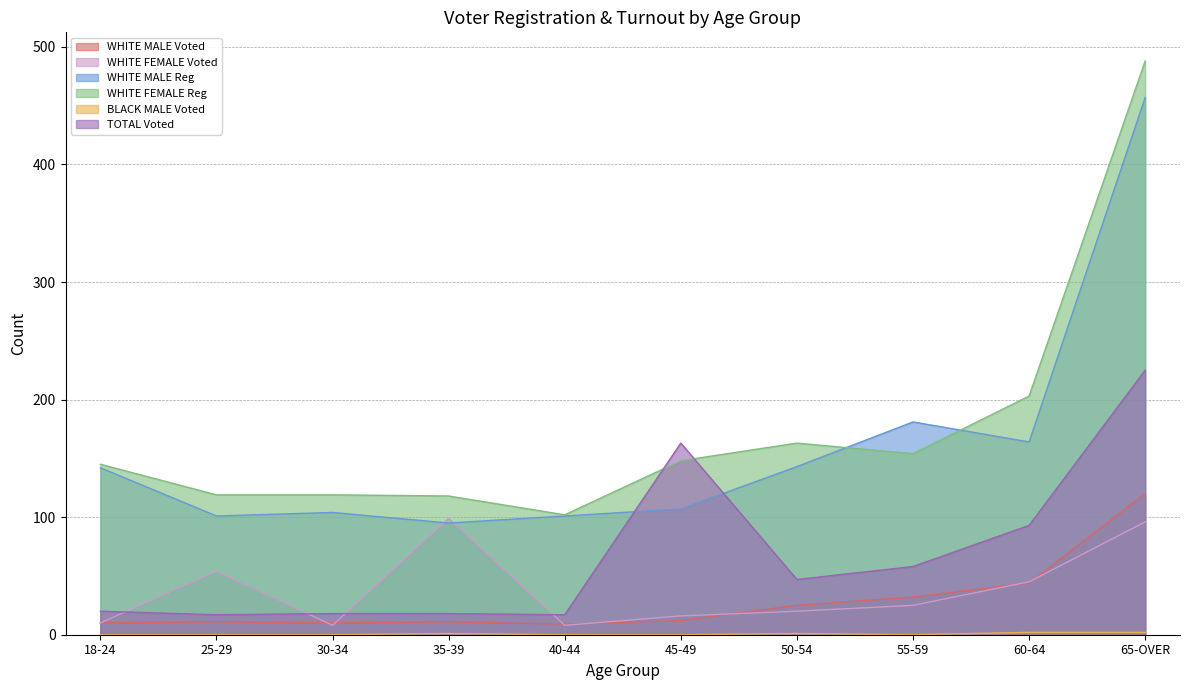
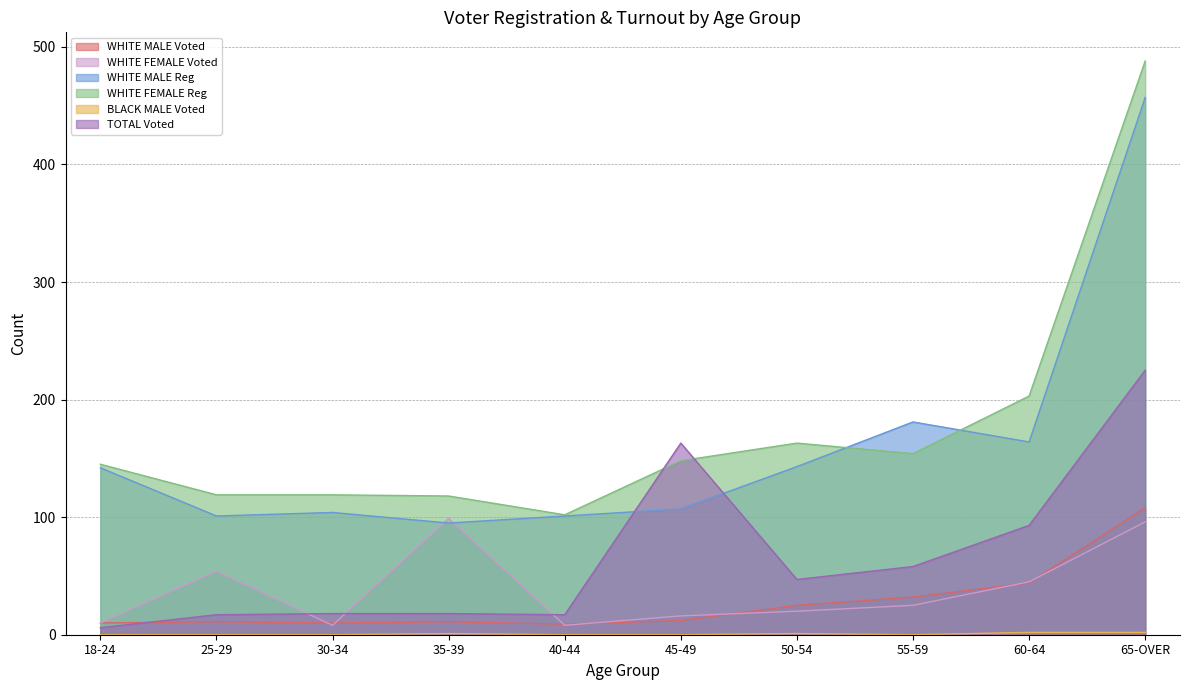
  {
    "WHITE MALE Voted": {
      "25-29": 11,
      "35-39": 11,
      "45-49": 12,
      "50-54": 25,
      "55-59": 32,
-     "65-OVER": 120
+     "65-OVER": 108
    },
    "WHITE FEMALE Voted": {
      "25-29": 54,
      "35-39": 99,
      "45-49": 16,
      "50-54": 20,
      "55-59": 25,
      "65-OVER": 96
    },
    "WHITE MALE Reg": {
      "18-24": 142,
      "25-29": 101,
      "30-34": 104,
      "35-39": 95,
      "45-49": 107,
      "50-54": 143,
      "55-59": 181,
      "60-64": 164,
      "65-OVER": 457
    },
    "WHITE FEMALE Reg": {
      "18-24": 145,
      "25-29": 119,
      "30-34": 119,
      "35-39": 118,
      "45-49": 148,
      "50-54": 163,
      "55-59": 154,
      "60-64": 203,
      "65-OVER": 488
    },
    "BLACK MALE Voted": {
      "18-24": 0,
      "25-29": 0,
      "30-34": 0,
      "35-39": 1,
      "40-44": 0,
      "45-49": 0,
      "50-54": 1,
      "55-59": 0,
      "60-64": 2,
      "65-OVER": 2
    },
    "TOTAL Voted": {
-     "18-24": 20,
+     "18-24": 6,
      "25-29": 17,
      "30-34": 18,
      "35-39": 18,
      "40-44": 17,
      "45-49": 163,
      "50-54": 47,
      "55-59": 58,
      "60-64": 93,
      "65-OVER": 225
    }
  }
